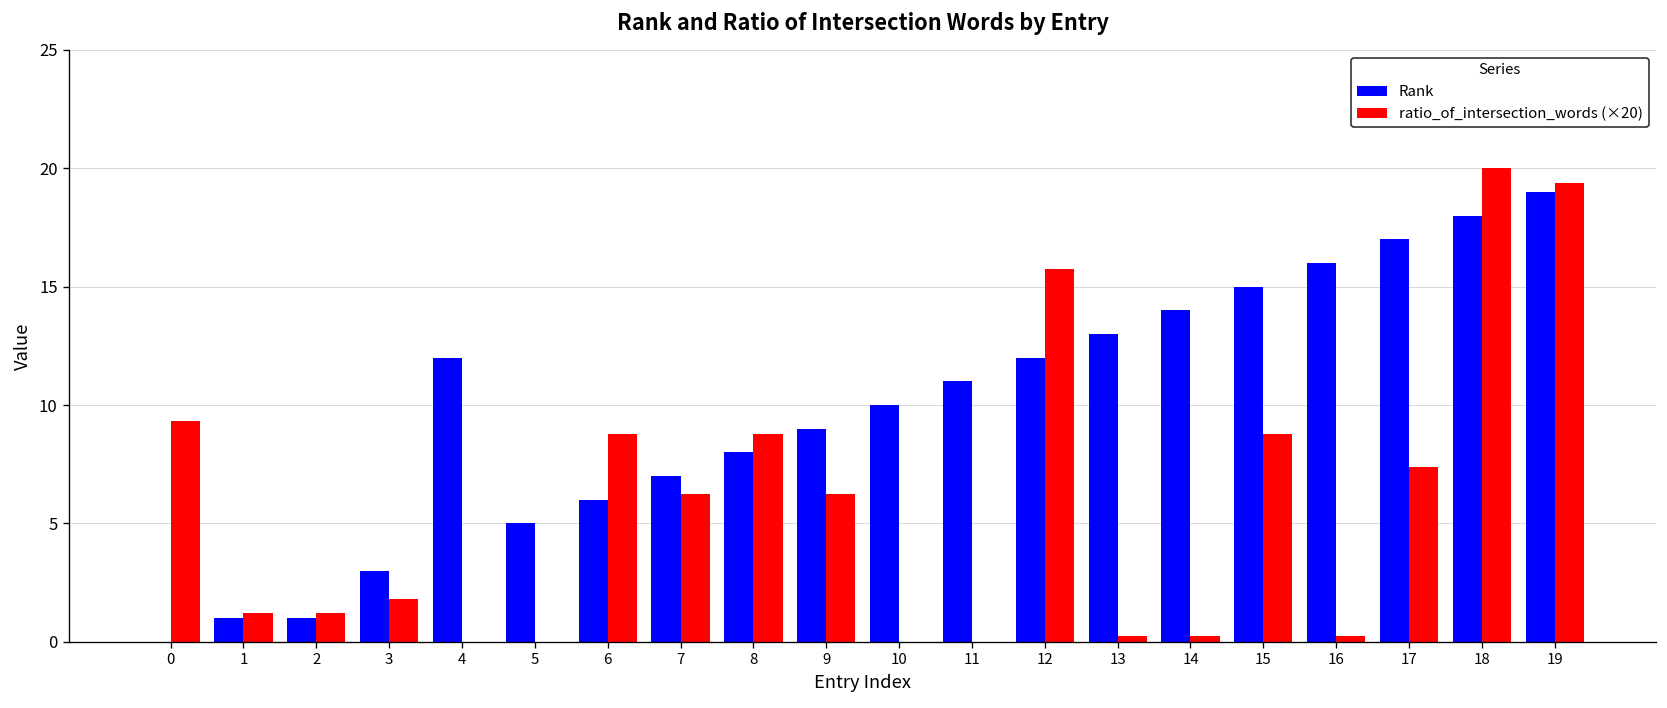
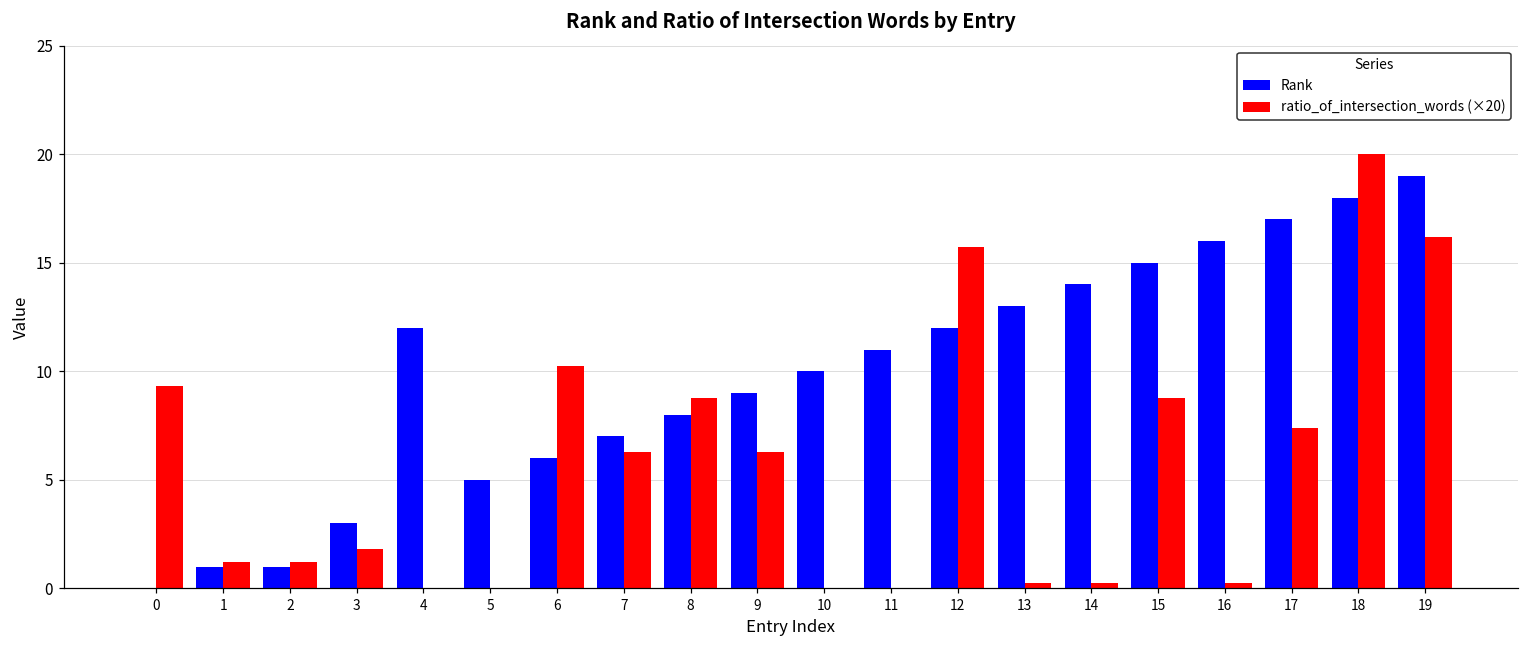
  {
    "Rank": {
      "0": 0.0,
      "1": 1.0,
      "2": 1.0,
      "3": 3.0,
      "4": 12.0,
      "5": 5.0,
      "6": 6.0,
      "7": 7.0,
      "8": 8.0,
      "9": 9.0,
      "10": 10.0,
      "11": 11.0,
      "12": 12.0,
      "13": 13.0,
      "14": 14.0,
      "15": 15.0,
      "16": 16.0,
      "17": 17.0,
      "18": 18.0,
      "19": 19.0
    },
    "ratio_of_intersection_words (×20)": {
      "0": 9.3,
      "1": 1.2,
      "2": 1.2,
      "3": 1.8,
      "4": 0.0,
      "5": 0.0,
-     "6": 8.8,
+     "6": 10.2,
      "7": 6.3,
      "8": 8.8,
      "9": 6.3,
      "10": 0.0,
      "11": 0.0,
      "12": 15.7,
      "13": 0.2,
      "14": 0.2,
      "15": 8.8,
      "16": 0.2,
      "17": 7.4,
      "18": 20.0,
-     "19": 19.4
+     "19": 16.2
    }
  }
